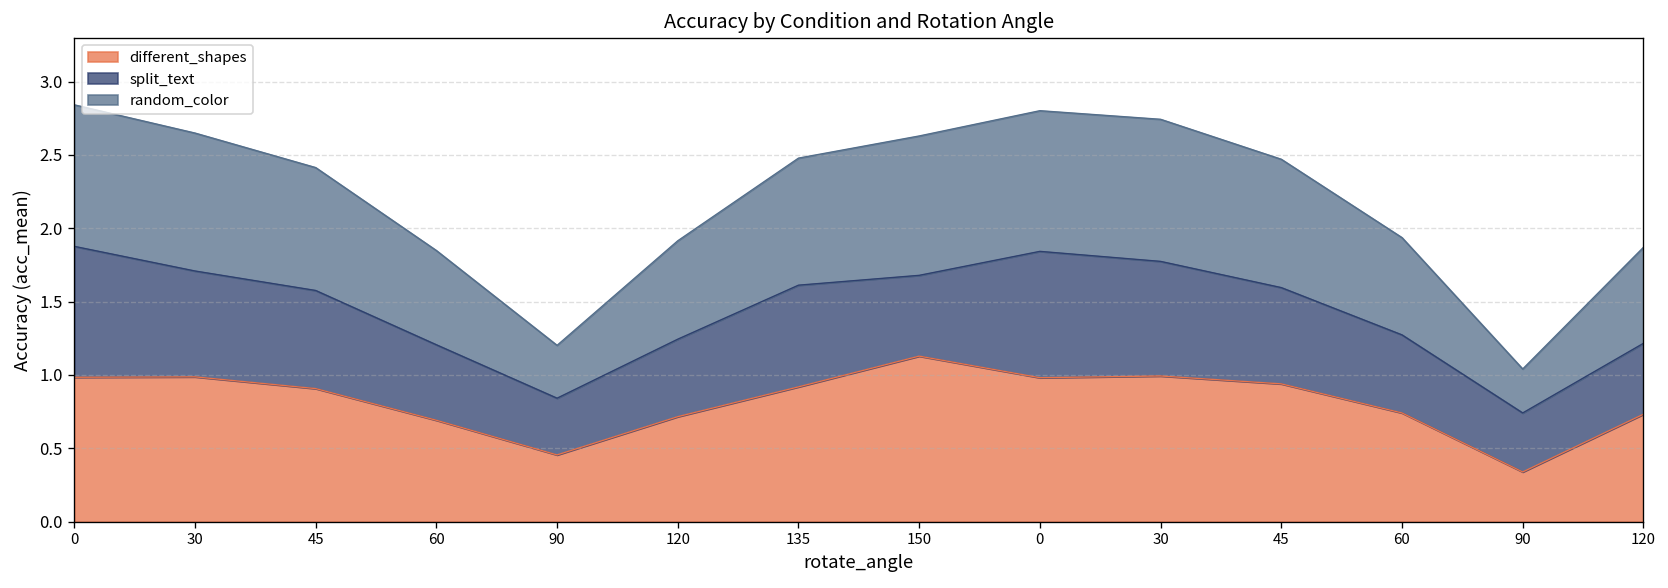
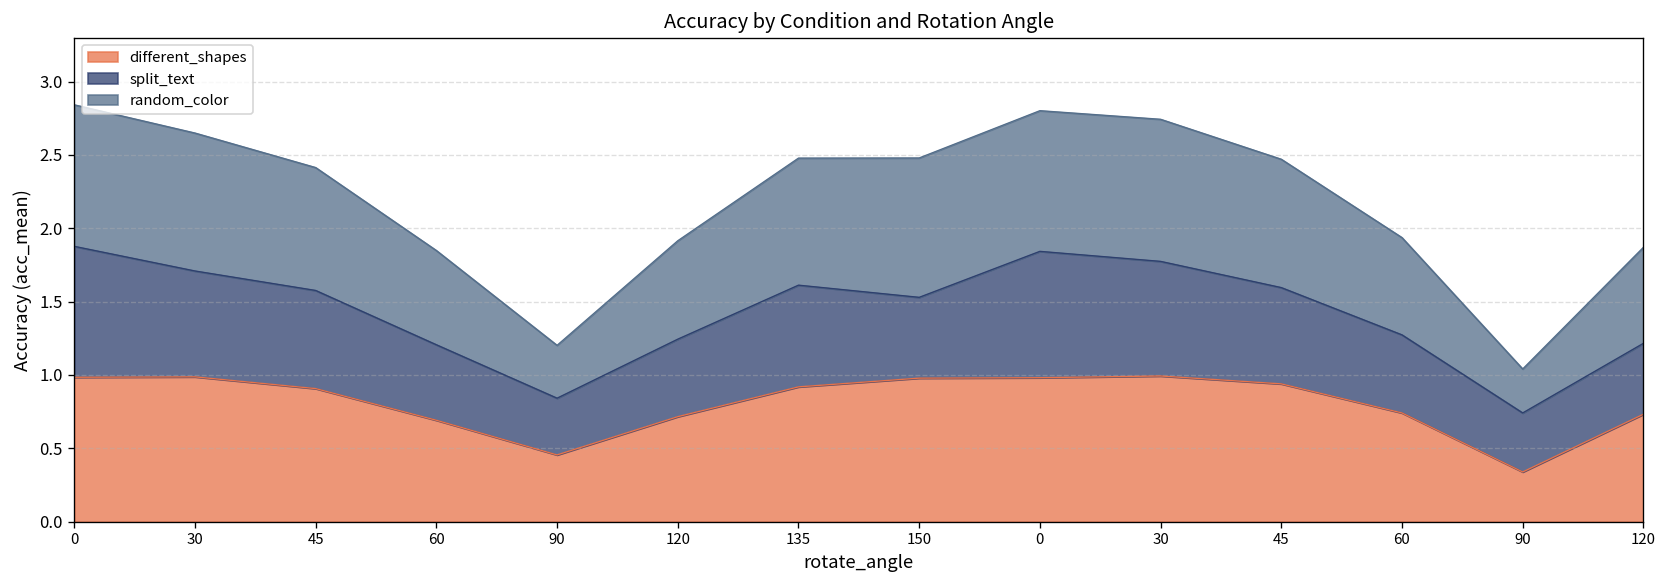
  {
    "different_shapes": {
      "135": 0.92,
-     "150": 1.13
+     "150": 0.98
    },
    "split_text": {
      "135": 0.69,
      "150": 0.55
    },
    "random_color": {
      "135": 0.87,
      "150": 0.95
    }
  }
